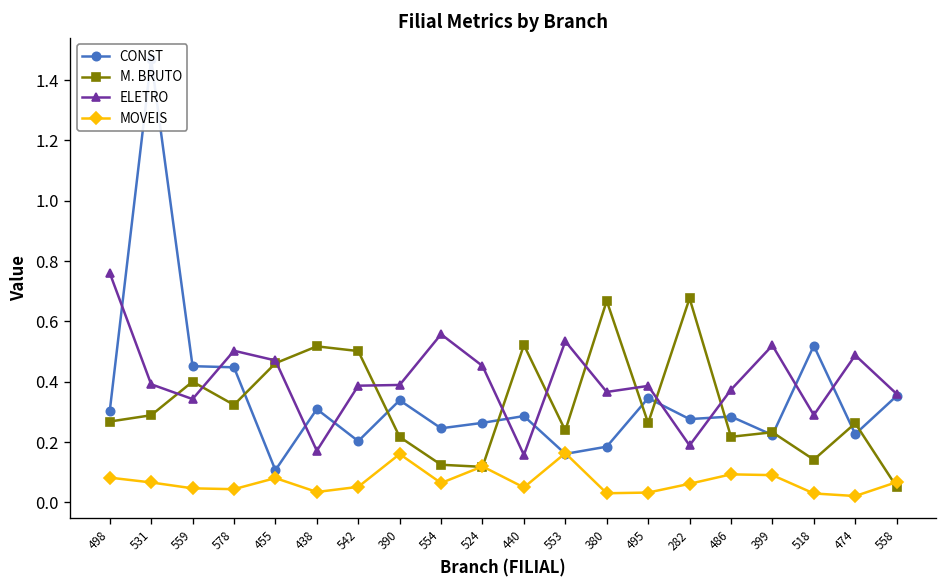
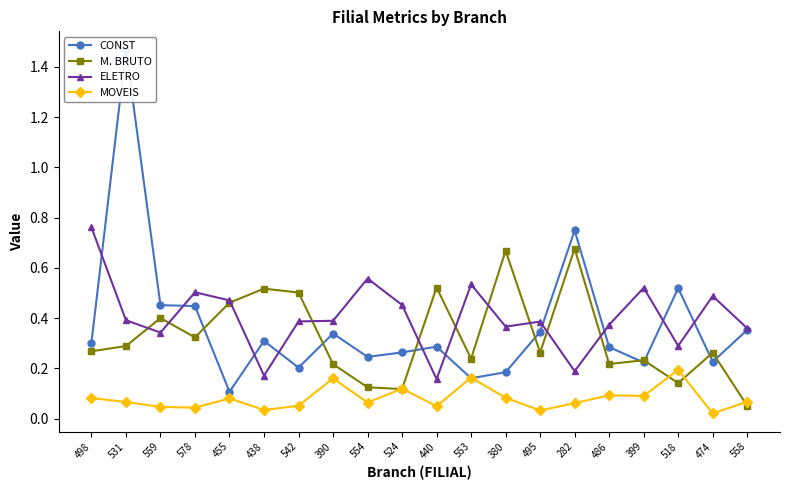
  {
    "CONST": {
      "498": 0.30,
      "559": 0.45,
      "578": 0.45,
      "455": 0.11,
      "438": 0.31,
      "542": 0.20,
      "390": 0.34,
      "554": 0.25,
      "524": 0.26,
      "440": 0.29,
      "380": 0.18,
      "495": 0.35,
-     "282": 0.28,
+     "282": 0.75,
      "486": 0.28,
      "518": 0.52,
      "474": 0.23
    },
    "M. BRUTO": {
      "498": 0.27,
      "531": 0.29,
      "559": 0.40,
      "578": 0.32,
      "438": 0.52,
      "542": 0.50,
      "390": 0.22,
      "554": 0.12,
      "440": 0.52,
      "553": 0.24,
      "380": 0.67,
      "495": 0.26,
      "282": 0.68,
      "486": 0.22,
      "518": 0.14,
      "474": 0.26,
      "558": 0.05
    },
    "ELETRO": {
      "498": 0.76,
      "531": 0.39,
      "559": 0.34,
      "578": 0.50,
      "438": 0.17,
      "542": 0.39,
      "390": 0.39,
      "554": 0.56,
      "524": 0.45,
      "440": 0.16,
      "553": 0.53,
      "380": 0.37,
      "495": 0.39,
      "282": 0.19,
      "486": 0.37,
      "399": 0.52,
      "518": 0.29,
      "474": 0.49
    },
    "MOVEIS": {
      "498": 0.08,
      "531": 0.07,
      "559": 0.05,
      "578": 0.04,
      "455": 0.08,
      "438": 0.03,
      "542": 0.05,
      "390": 0.16,
      "554": 0.06,
      "440": 0.05,
-     "380": 0.03,
+     "380": 0.08,
      "495": 0.03,
      "282": 0.06,
      "486": 0.09,
      "399": 0.09,
-     "518": 0.03,
+     "518": 0.19,
      "474": 0.02,
      "558": 0.07
    }
  }
